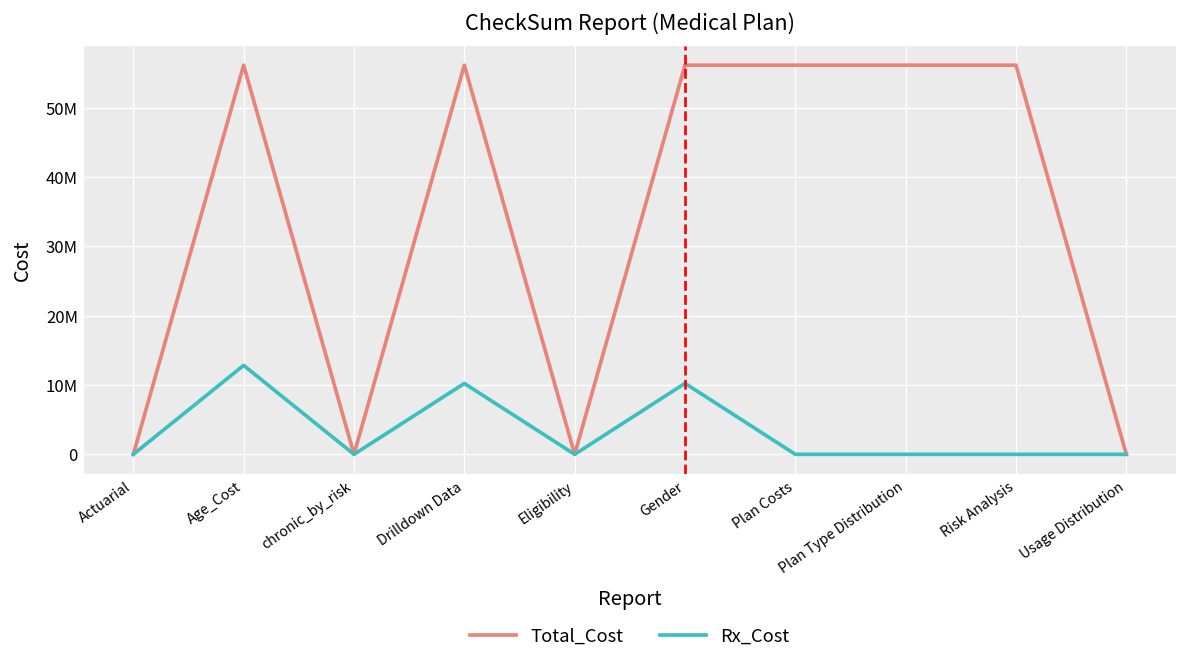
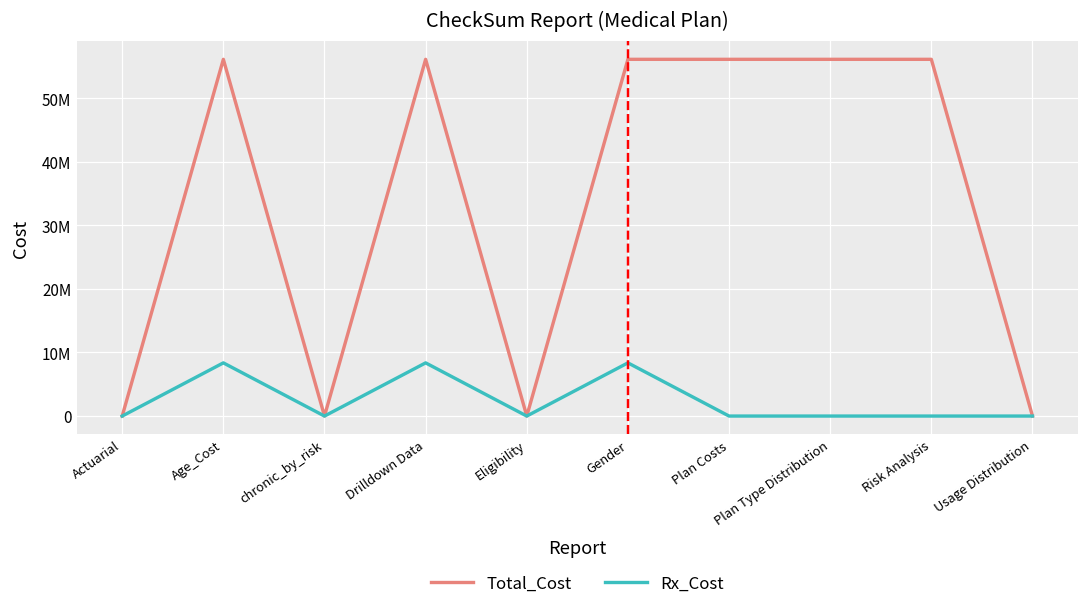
  {
    "Total_Cost": {
      "Age_Cost": 56000000,
      "Drilldown Data": 56000000,
      "Gender": 56000000,
      "Plan Costs": 56000000,
      "Plan Type Distribution": 56000000,
      "Risk Analysis": 56000000
    },
    "Rx_Cost": {
-     "Age_Cost": 13000000,
-     "Drilldown Data": 10000000,
-     "Gender": 10000000,
+     "Age_Cost": 8000000,
+     "Drilldown Data": 8000000,
+     "Gender": 8000000,
      "Plan Costs": 0,
      "Plan Type Distribution": 0,
      "Risk Analysis": 0
    }
  }
